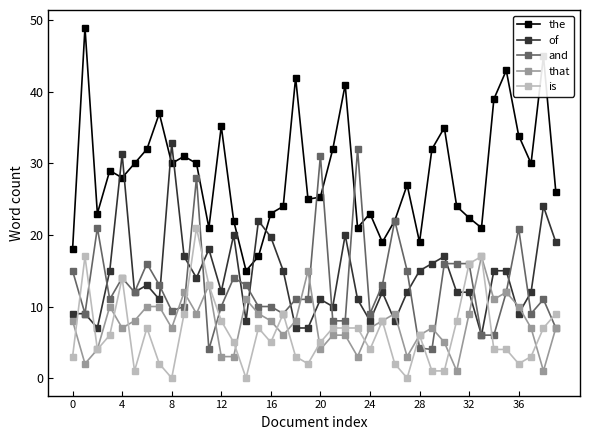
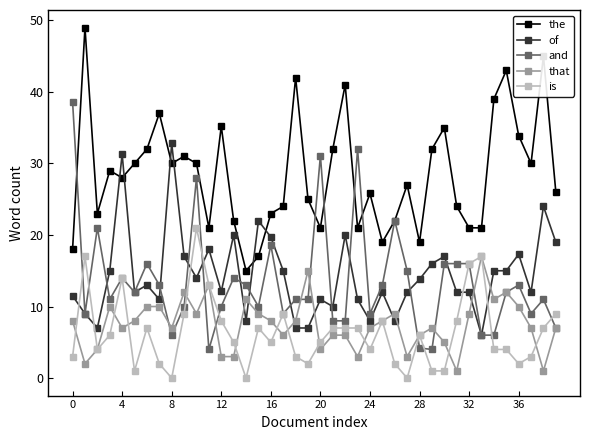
  {
    "the": {
      "0": 18,
      "4": 28,
      "8": 30,
      "12": 35,
      "16": 23,
-     "20": 25,
-     "24": 23,
+     "20": 21,
+     "24": 26,
      "28": 19,
-     "32": 22,
+     "32": 21,
      "36": 34
    },
    "of": {
-     "0": 9,
+     "0": 12,
      "4": 31,
      "8": 33,
      "12": 12,
      "16": 20,
      "20": 11,
      "24": 8,
-     "28": 15,
+     "28": 14,
      "32": 12,
-     "36": 9
+     "36": 17
    },
    "and": {
-     "0": 15,
-     "8": 9,
+     "0": 39,
+     "8": 6,
      "12": 10,
-     "16": 10,
+     "16": 19,
      "20": 31,
      "24": 9,
      "28": 4,
-     "36": 21
+     "36": 13
    }
  }
